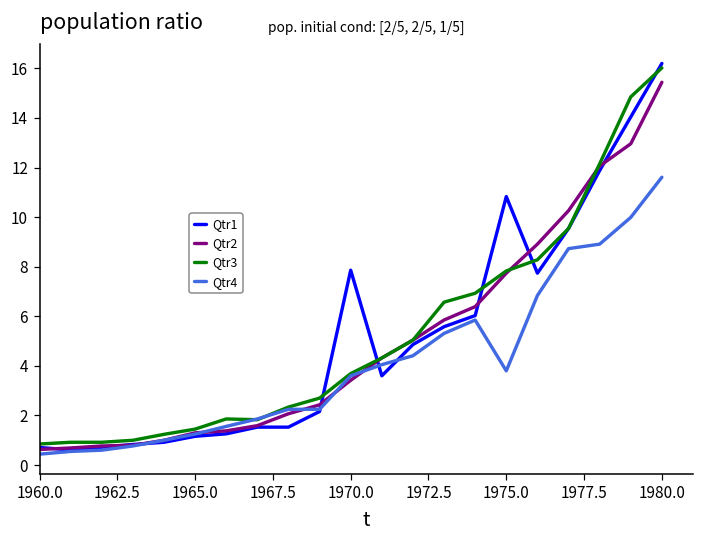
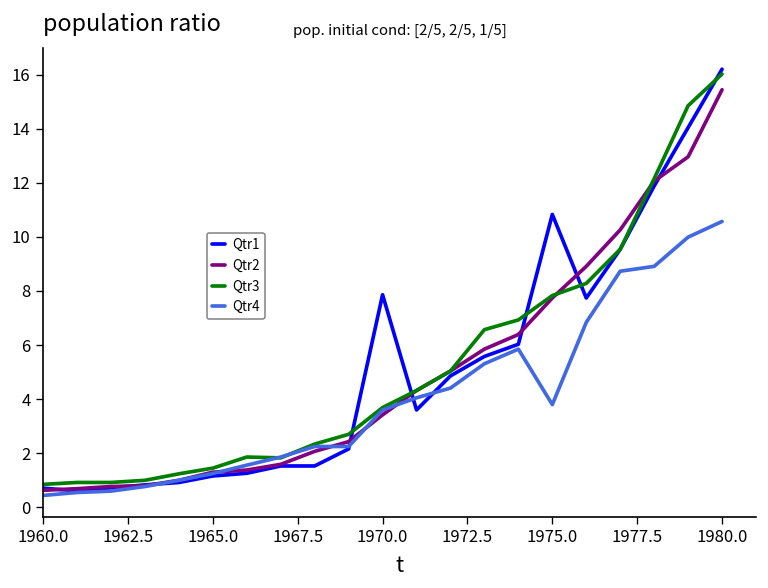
  {
    "Qtr1": {
      "1970.0": 7.9,
      "1975.0": 10.8,
      "1980.0": 16.2
    },
    "Qtr2": {
      "1970.0": 3.4,
      "1980.0": 15.4
    },
    "Qtr3": {
      "1960.0": 0.9,
      "1965.0": 1.5,
      "1980.0": 16.0
    },
    "Qtr4": {
      "1960.0": 0.4,
      "1975.0": 3.8,
-     "1980.0": 11.6
+     "1980.0": 10.6
    }
  }
